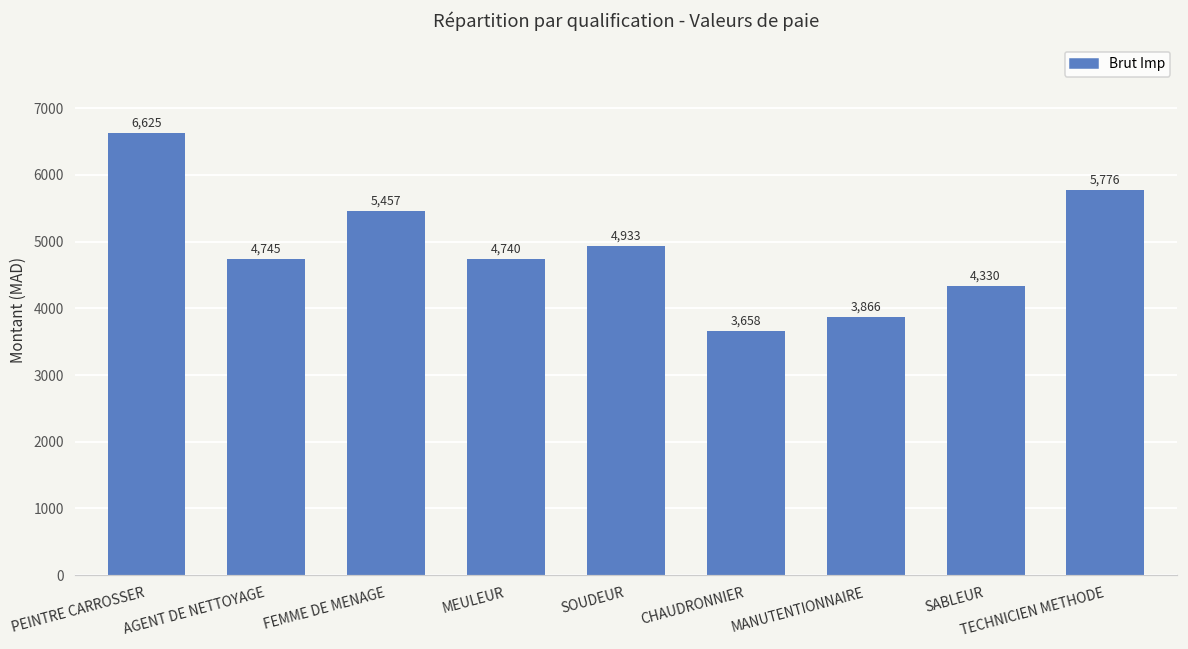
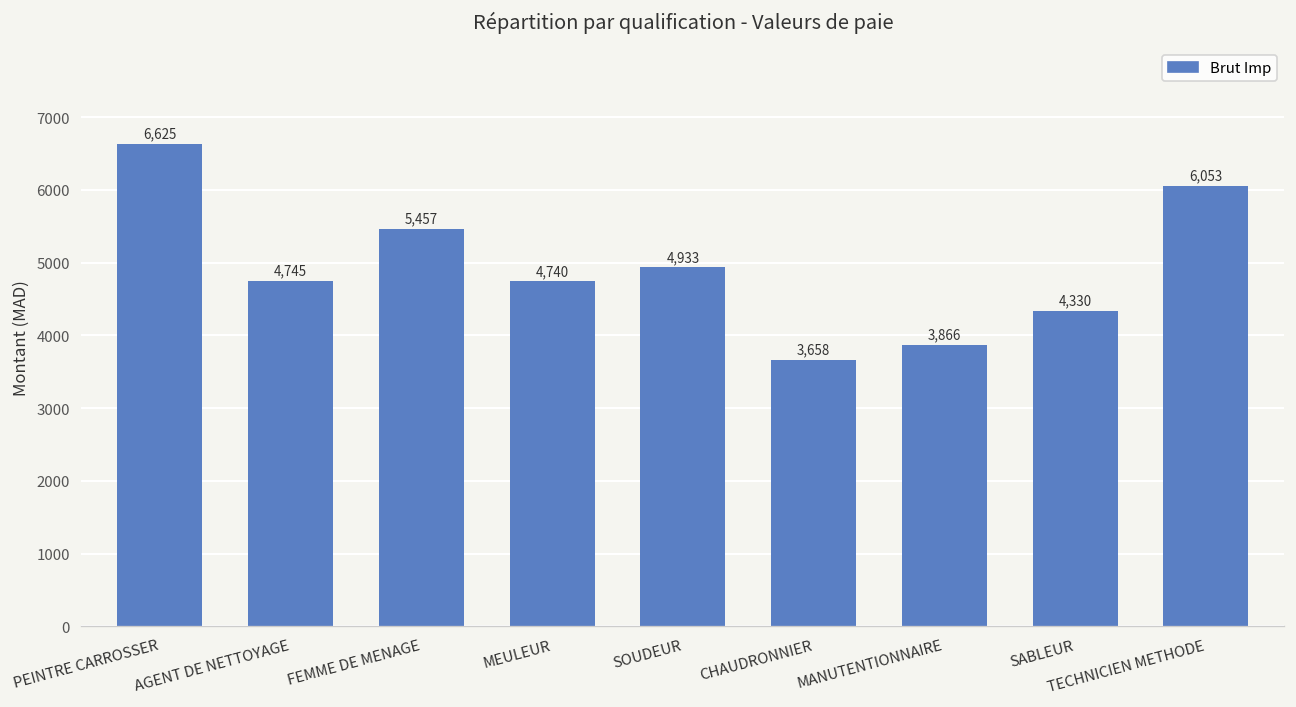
  {
    "PEINTRE CARROSSER": "6,625",
    "AGENT DE NETTOYAGE": "4,745",
    "FEMME DE MENAGE": "5,457",
    "MEULEUR": "4,740",
    "SOUDEUR": "4,933",
    "CHAUDRONNIER": "3,658",
    "MANUTENTIONNAIRE": "3,866",
    "SABLEUR": "4,330",
-   "TECHNICIEN METHODE": "5,776"
+   "TECHNICIEN METHODE": "6,053"
  }
